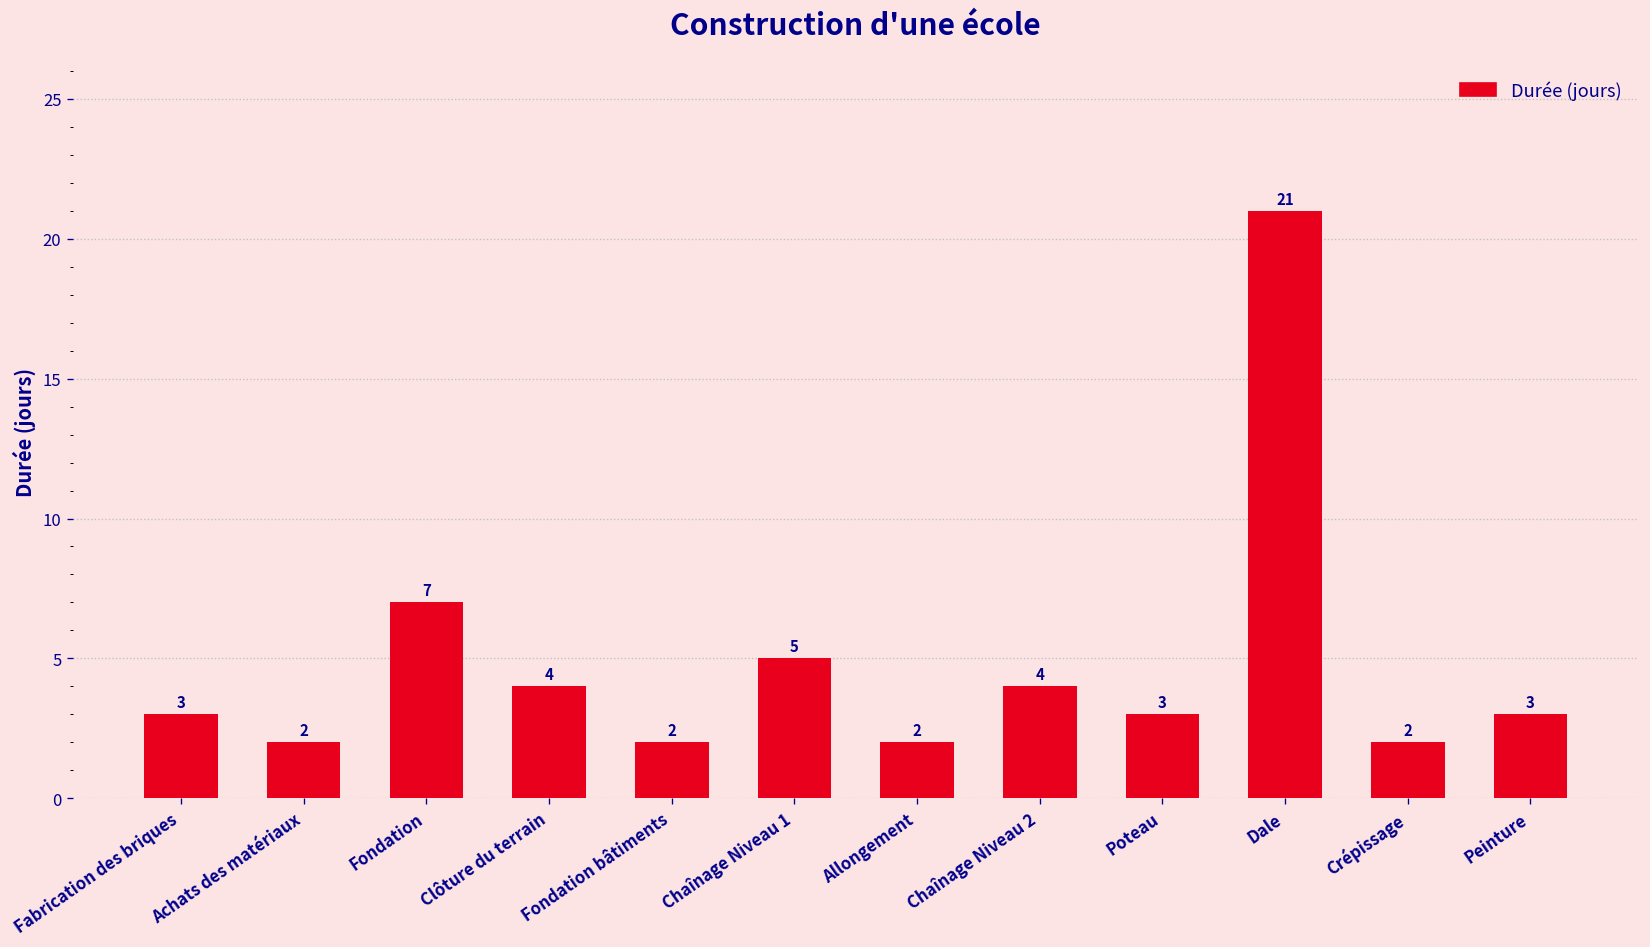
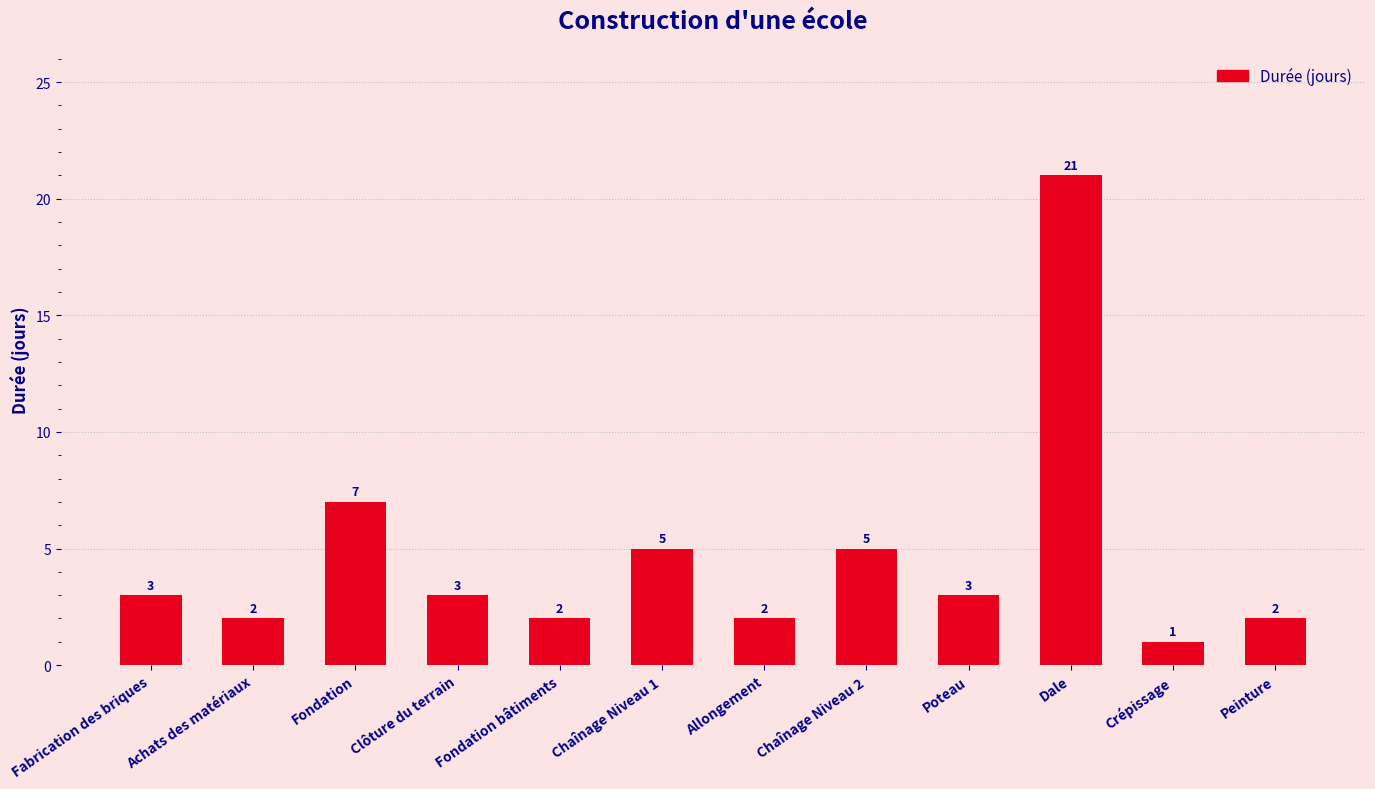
  {
    "Fabrication des briques": 3,
    "Achats des matériaux": 2,
    "Fondation": 7,
-   "Clôture du terrain": 4,
+   "Clôture du terrain": 3,
    "Fondation bâtiments": 2,
    "Chaînage Niveau 1": 5,
    "Allongement": 2,
-   "Chaînage Niveau 2": 4,
+   "Chaînage Niveau 2": 5,
    "Poteau": 3,
    "Dale": 21,
-   "Crépissage": 2,
-   "Peinture": 3
+   "Crépissage": 1,
+   "Peinture": 2
  }
